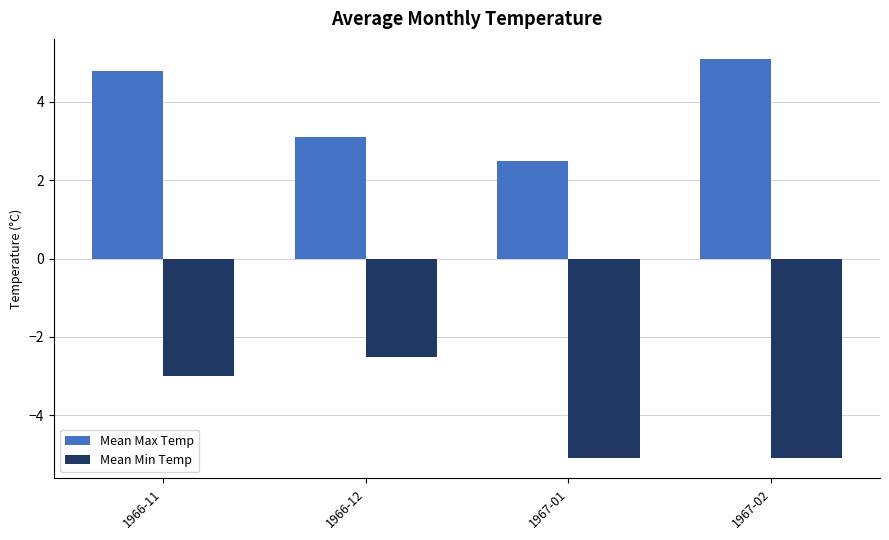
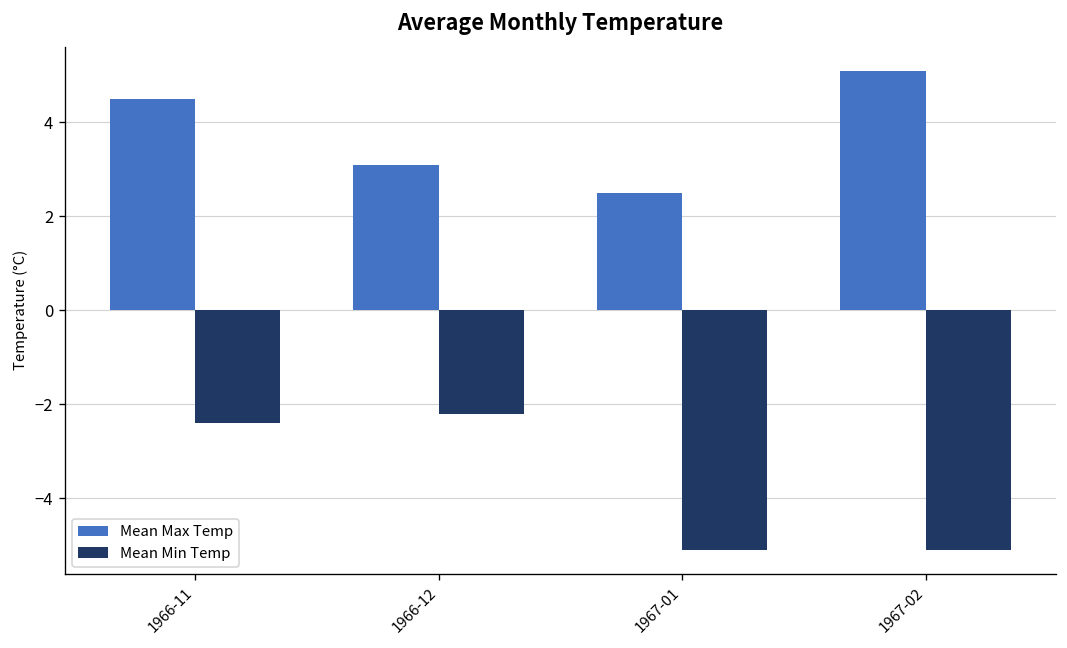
  {
    "Mean Max Temp": {
-     "1966-11": 4.8,
+     "1966-11": 4.5,
      "1966-12": 3.1,
      "1967-01": 2.5,
      "1967-02": 5.1
    },
    "Mean Min Temp": {
-     "1966-11": -3.0,
-     "1966-12": -2.5,
+     "1966-11": -2.4,
+     "1966-12": -2.2,
      "1967-01": -5.1,
      "1967-02": -5.1
    }
  }
